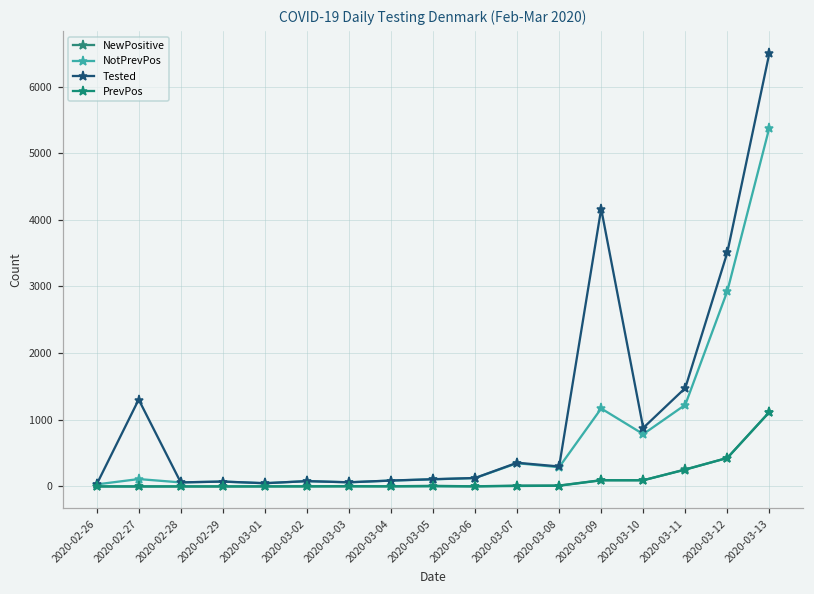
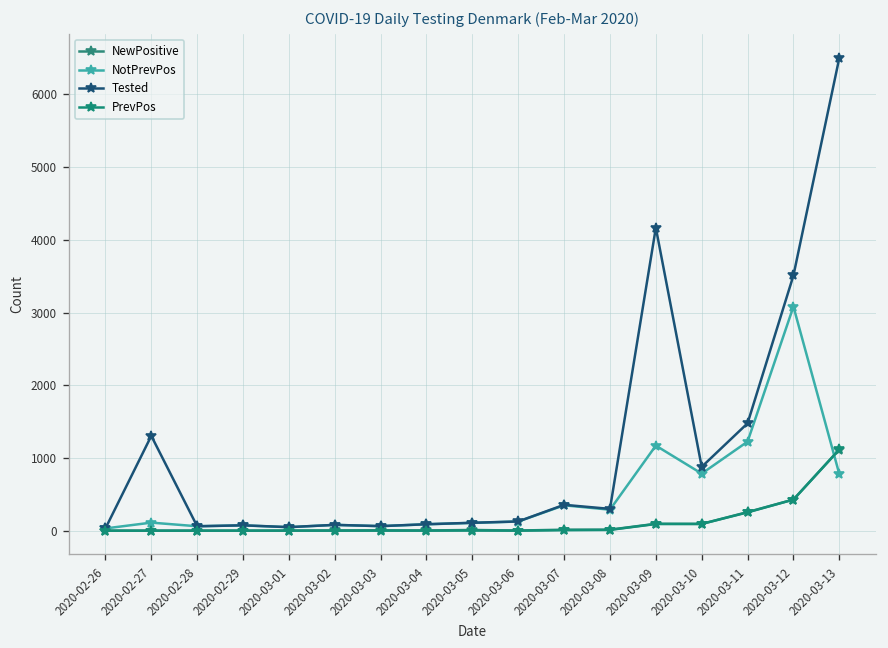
  {
    "NotPrevPos": {
      "2020-02-27": 100,
      "2020-03-09": 1200,
      "2020-03-10": 800,
      "2020-03-11": 1200,
-     "2020-03-12": 2900,
-     "2020-03-13": 5400
+     "2020-03-12": 3100,
+     "2020-03-13": 800
    },
    "Tested": {
      "2020-02-27": 1300,
      "2020-03-09": 4200,
      "2020-03-10": 900,
      "2020-03-11": 1500,
      "2020-03-12": 3500,
      "2020-03-13": 6500
    }
  }
